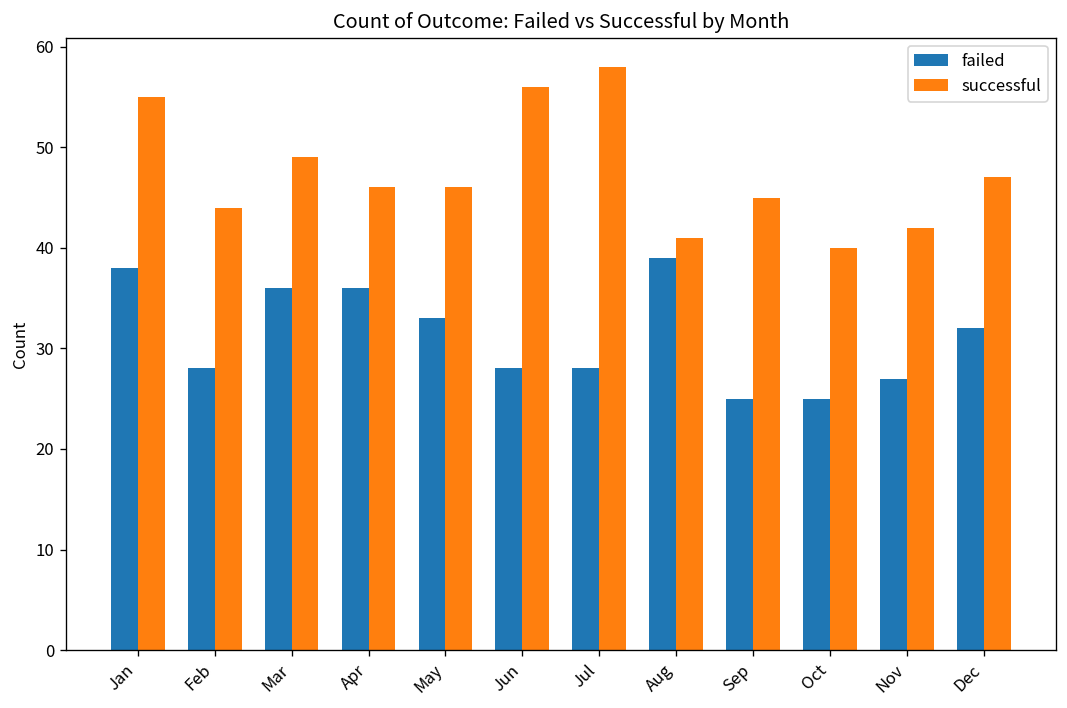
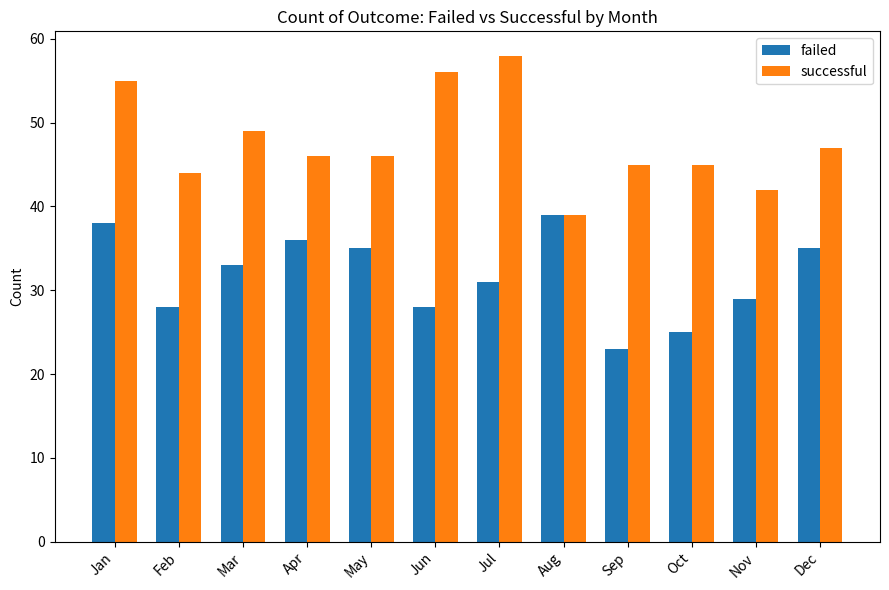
  {
    "failed": {
      "Jan": 38,
      "Feb": 28,
-     "Mar": 36,
+     "Mar": 33,
      "Apr": 36,
-     "May": 33,
+     "May": 35,
      "Jun": 28,
-     "Jul": 28,
+     "Jul": 31,
      "Aug": 39,
-     "Sep": 25,
+     "Sep": 23,
      "Oct": 25,
-     "Nov": 27,
-     "Dec": 32
+     "Nov": 29,
+     "Dec": 35
    },
    "successful": {
      "Jan": 55,
      "Feb": 44,
      "Mar": 49,
      "Apr": 46,
      "May": 46,
      "Jun": 56,
      "Jul": 58,
-     "Aug": 41,
+     "Aug": 39,
      "Sep": 45,
-     "Oct": 40,
+     "Oct": 45,
      "Nov": 42,
      "Dec": 47
    }
  }
